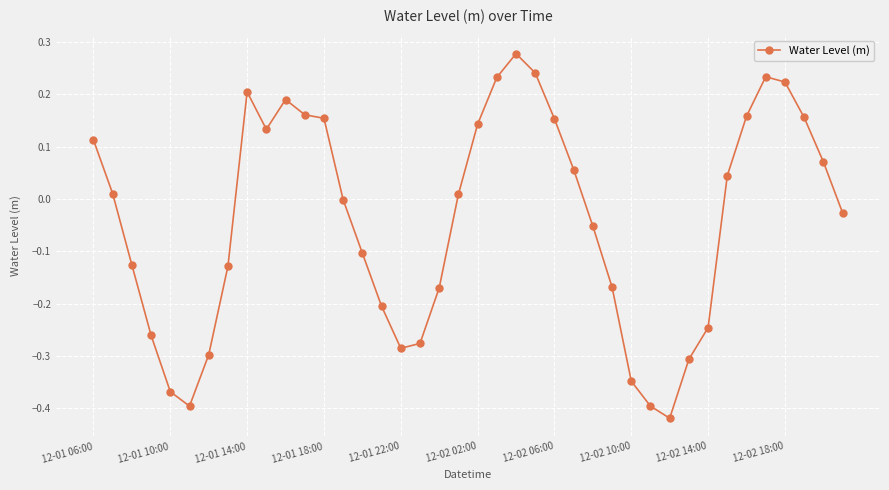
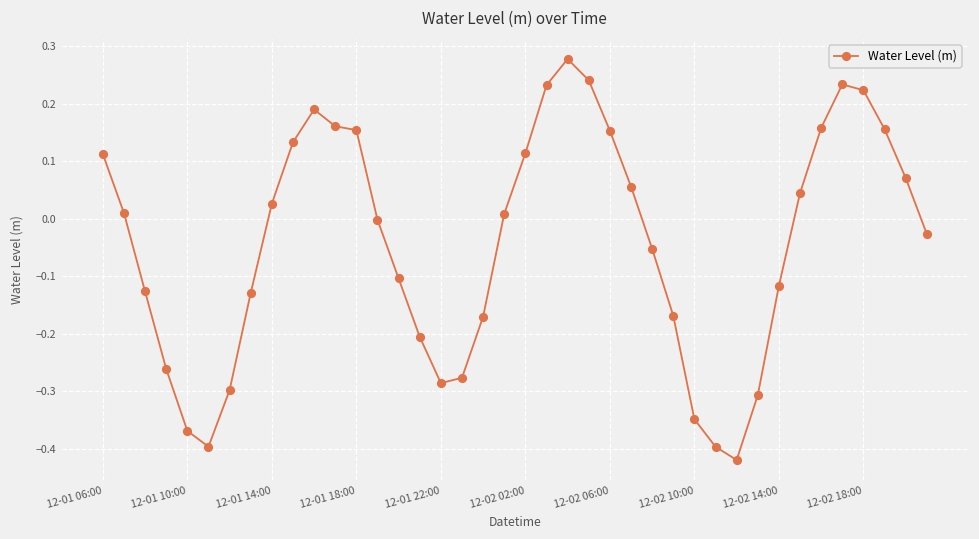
  {
    "12-01 06:00": 0.11,
    "12-01 10:00": -0.37,
-   "12-01 14:00": 0.20,
+   "12-01 14:00": 0.03,
    "12-01 18:00": 0.15,
    "12-01 22:00": -0.29,
-   "12-02 02:00": 0.14,
+   "12-02 02:00": 0.11,
    "12-02 06:00": 0.15,
    "12-02 10:00": -0.35,
-   "12-02 14:00": -0.25,
+   "12-02 14:00": -0.12,
    "12-02 18:00": 0.22
  }
